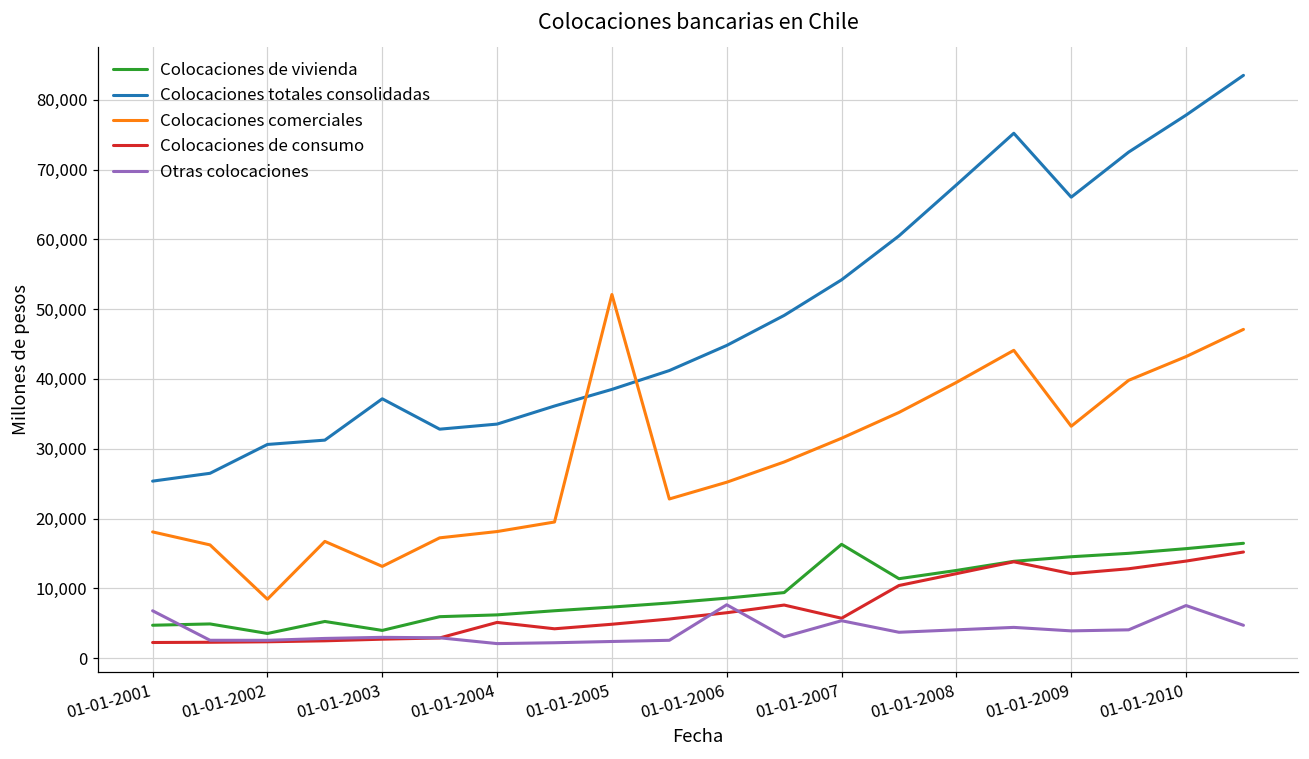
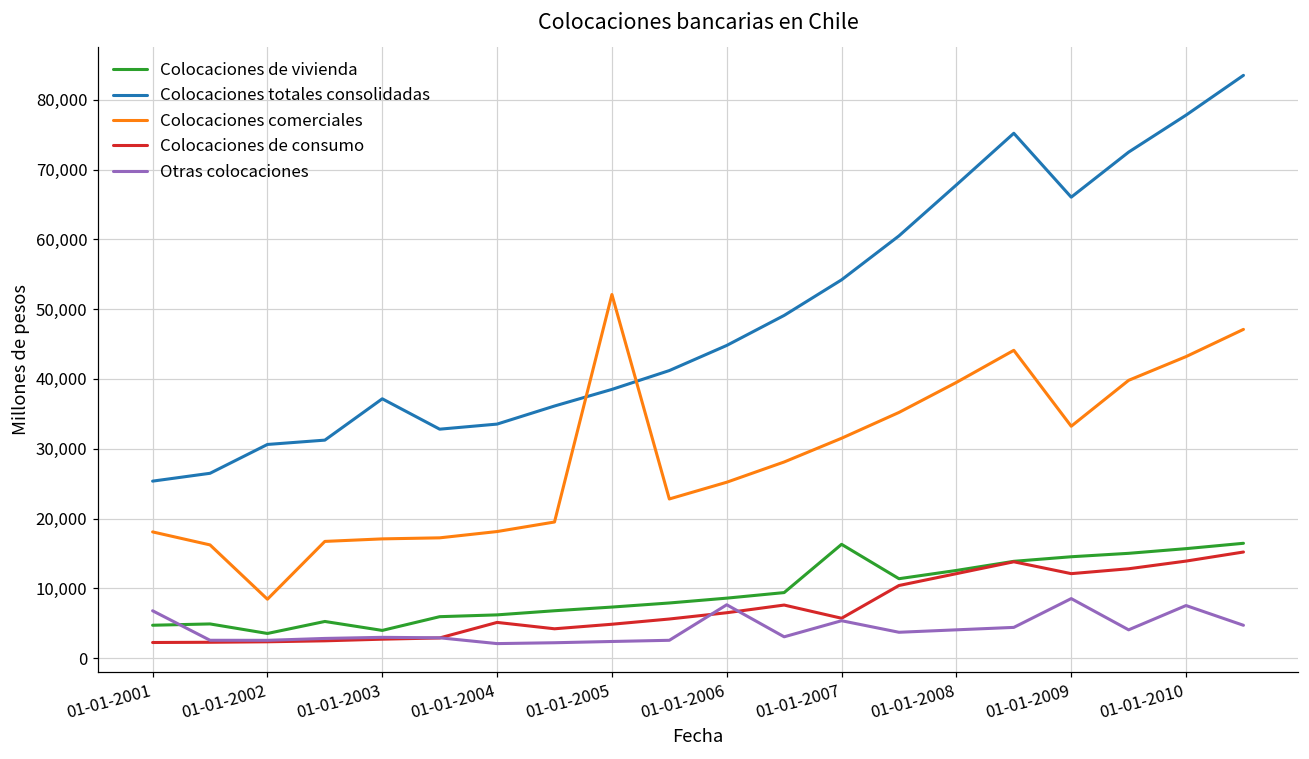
  {
    "Colocaciones de vivienda": {
      "01-01-2001": "5,000",
      "01-01-2002": "4,000",
      "01-01-2003": "4,000",
      "01-01-2004": "6,000",
      "01-01-2005": "7,000",
      "01-01-2006": "9,000",
      "01-01-2007": "16,000",
      "01-01-2008": "13,000",
      "01-01-2009": "15,000",
      "01-01-2010": "16,000"
    },
    "Colocaciones totales consolidadas": {
      "01-01-2001": "25,000",
      "01-01-2002": "31,000",
      "01-01-2003": "37,000",
      "01-01-2004": "34,000",
      "01-01-2005": "39,000",
      "01-01-2006": "45,000",
      "01-01-2007": "54,000",
      "01-01-2008": "68,000",
      "01-01-2009": "66,000",
      "01-01-2010": "78,000"
    },
    "Colocaciones comerciales": {
      "01-01-2001": "18,000",
      "01-01-2002": "8,000",
-     "01-01-2003": "13,000",
+     "01-01-2003": "17,000",
      "01-01-2004": "18,000",
      "01-01-2005": "52,000",
      "01-01-2006": "25,000",
      "01-01-2007": "32,000",
      "01-01-2008": "40,000",
      "01-01-2009": "33,000",
      "01-01-2010": "43,000"
    },
    "Colocaciones de consumo": {
      "01-01-2001": "2,000",
      "01-01-2004": "5,000",
      "01-01-2005": "5,000",
      "01-01-2006": "7,000",
      "01-01-2008": "12,000",
      "01-01-2009": "12,000",
      "01-01-2010": "14,000"
    },
    "Otras colocaciones": {
      "01-01-2001": "7,000",
      "01-01-2004": "2,000",
      "01-01-2005": "2,000",
      "01-01-2006": "8,000",
      "01-01-2008": "4,000",
-     "01-01-2009": "4,000",
+     "01-01-2009": "9,000",
      "01-01-2010": "8,000"
    }
  }
